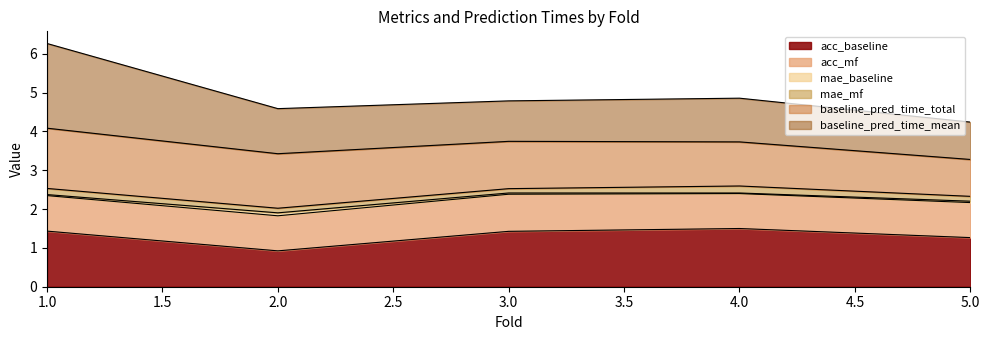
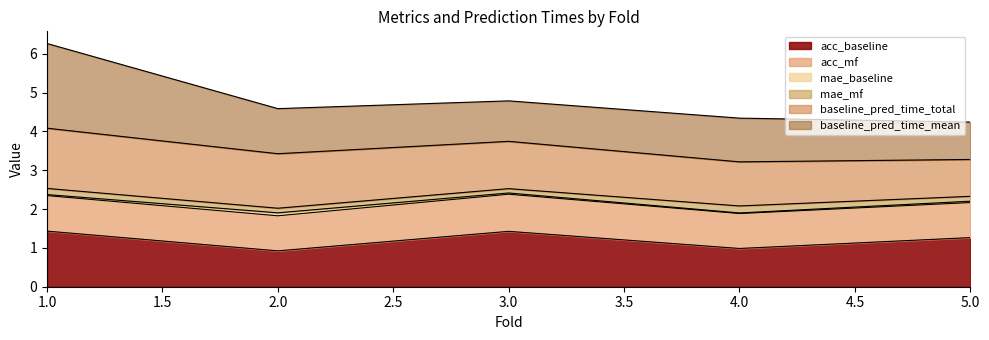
  {
    "acc_baseline": {
      "1.0": 1.4,
      "2.0": 0.9,
      "3.0": 1.4,
-     "4.0": 1.5,
+     "4.0": 1.0,
      "5.0": 1.3
    }
  }
